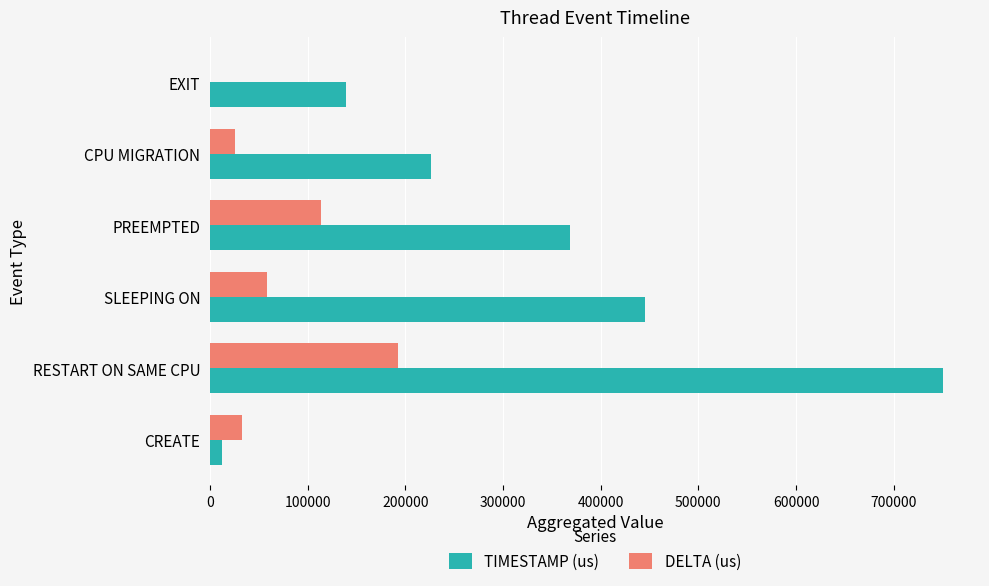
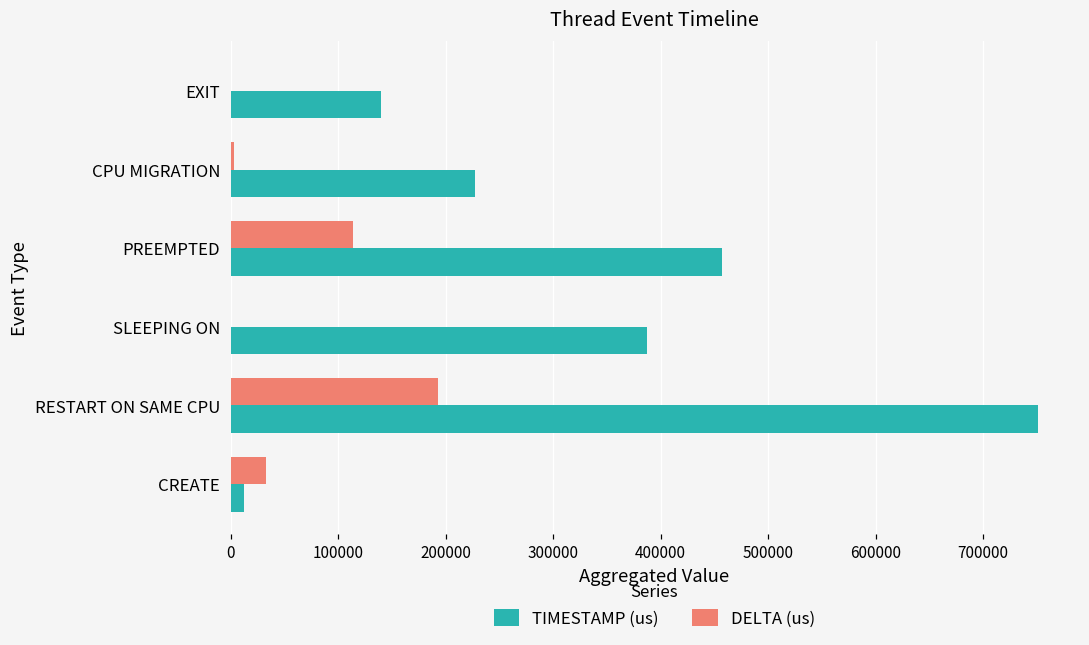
  {
    "TIMESTAMP (us)": {
      "EXIT": 140000,
      "CPU MIGRATION": 230000,
-     "PREEMPTED": 370000,
-     "SLEEPING ON": 450000,
+     "PREEMPTED": 460000,
+     "SLEEPING ON": 390000,
      "RESTART ON SAME CPU": 750000,
      "CREATE": 10000
    },
    "DELTA (us)": {
-     "CPU MIGRATION": 30000,
+     "CPU MIGRATION": 0,
      "PREEMPTED": 110000,
-     "SLEEPING ON": 60000,
+     "SLEEPING ON": 0,
      "RESTART ON SAME CPU": 190000,
      "CREATE": 30000
    }
  }
